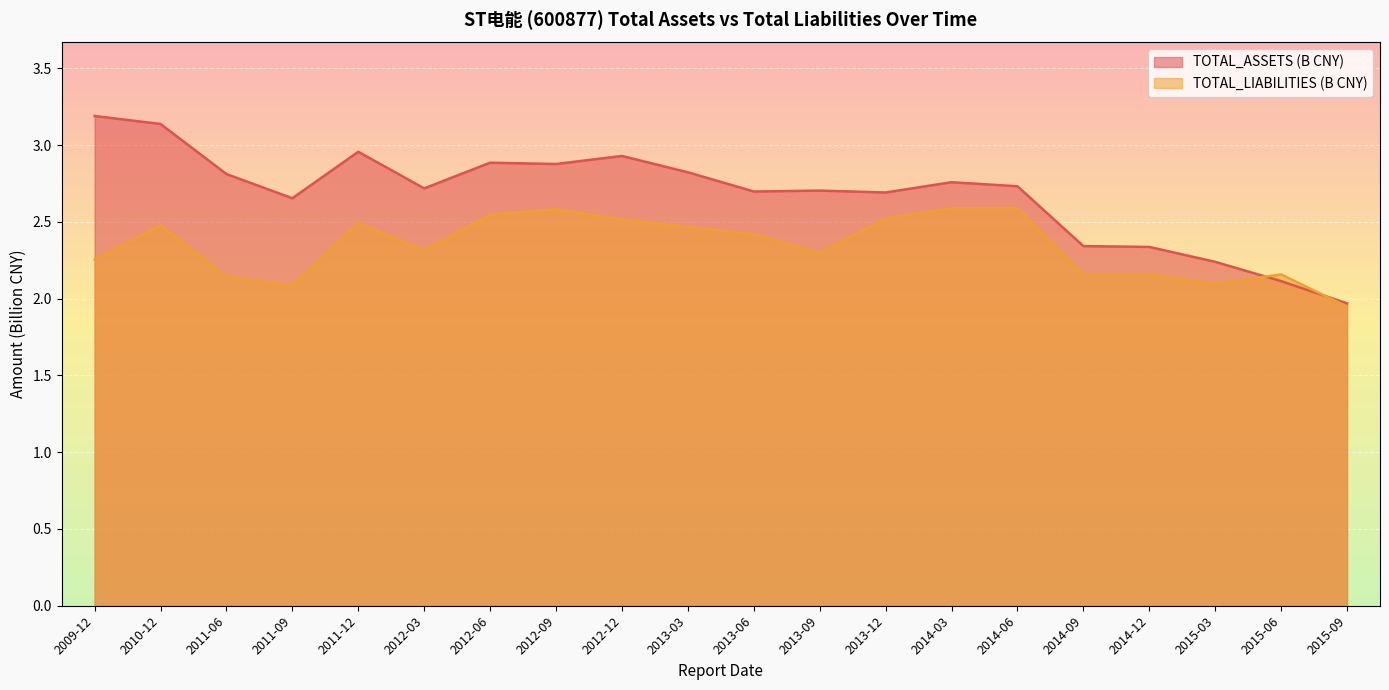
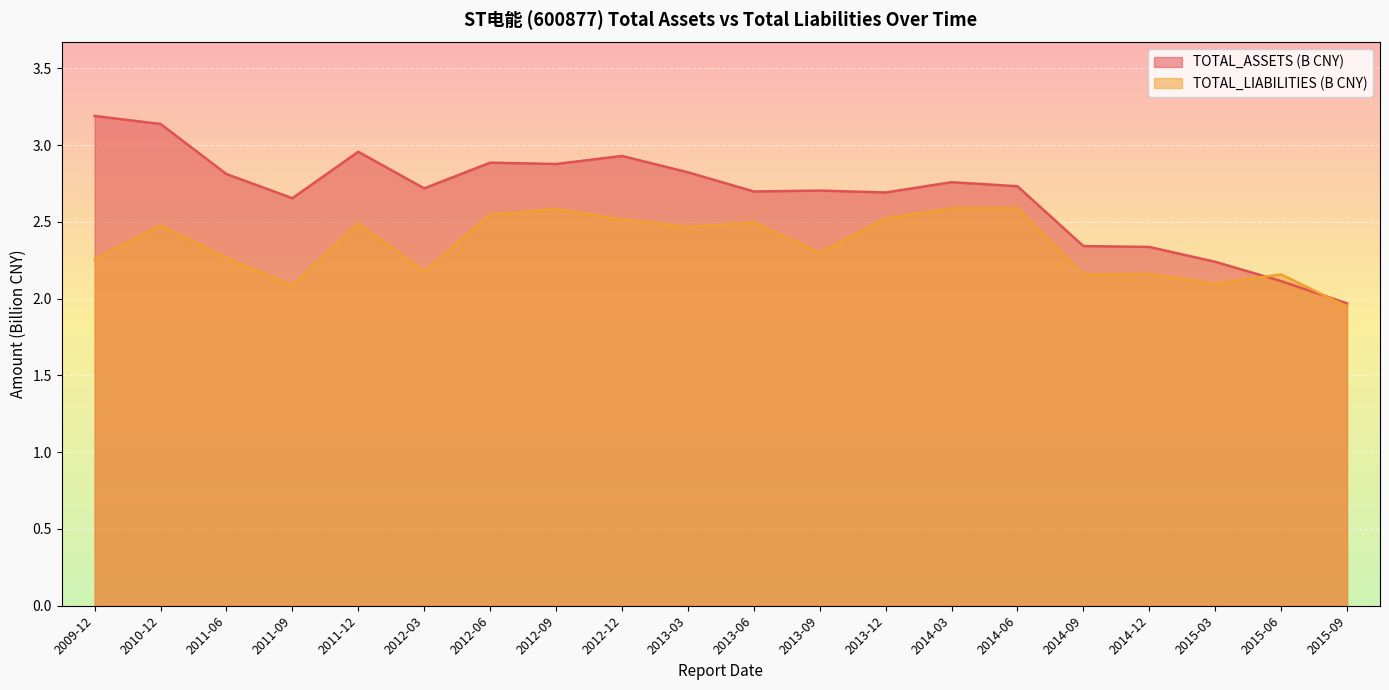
  {
    "TOTAL_ASSETS (B CNY)": {
      "2009-12": 3.19,
      "2010-12": 3.14,
      "2011-06": 2.81,
      "2011-09": 2.65,
      "2011-12": 2.96,
      "2012-03": 2.72,
      "2012-06": 2.89,
      "2012-09": 2.88,
      "2012-12": 2.93,
      "2013-03": 2.82,
      "2013-06": 2.70,
      "2013-09": 2.70,
      "2013-12": 2.69,
      "2014-03": 2.76,
      "2014-06": 2.73,
      "2014-09": 2.34,
      "2014-12": 2.34,
      "2015-03": 2.24,
      "2015-06": 2.11,
      "2015-09": 1.97
    },
    "TOTAL_LIABILITIES (B CNY)": {
      "2009-12": 2.26,
      "2010-12": 2.48,
-     "2011-06": 2.14,
+     "2011-06": 2.27,
      "2011-09": 2.08,
      "2011-12": 2.49,
-     "2012-03": 2.32,
+     "2012-03": 2.17,
      "2012-06": 2.55,
      "2012-09": 2.58,
      "2012-12": 2.52,
      "2013-03": 2.47,
-     "2013-06": 2.42,
+     "2013-06": 2.50,
      "2013-09": 2.30,
      "2013-12": 2.52,
      "2014-03": 2.59,
      "2014-06": 2.59,
      "2014-09": 2.16,
      "2014-12": 2.16,
      "2015-03": 2.10,
      "2015-06": 2.16,
      "2015-09": 1.95
    }
  }
